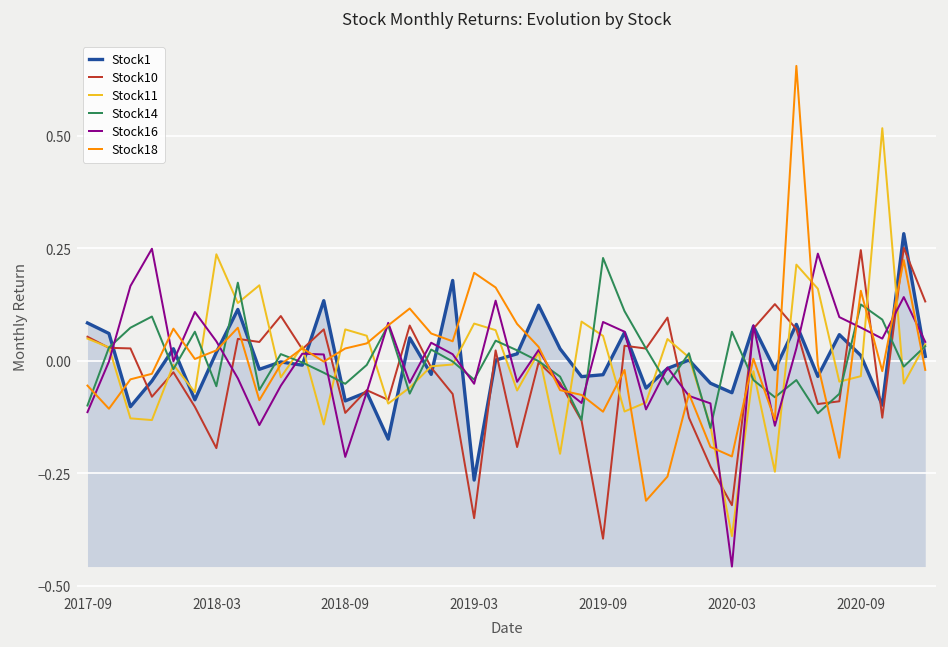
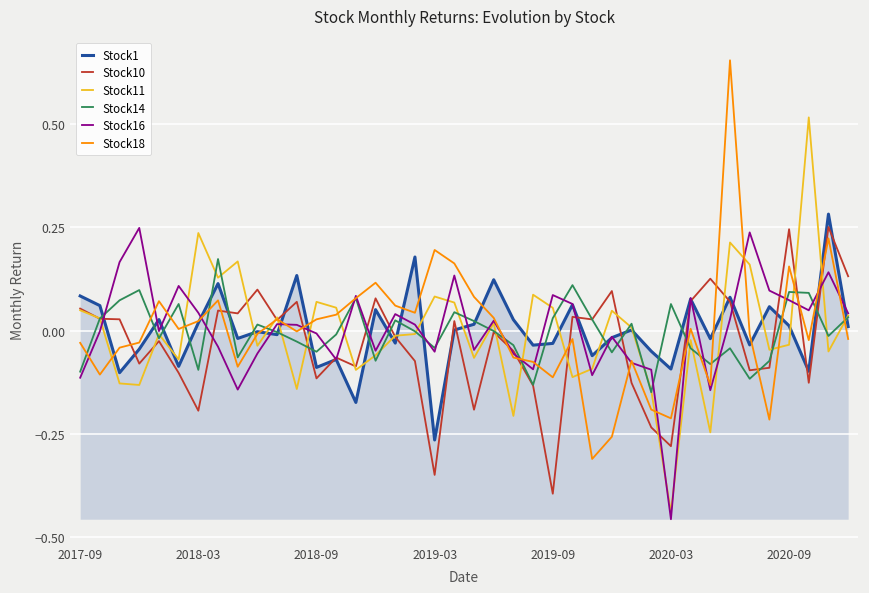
  {
    "Stock1": {
      "2017-09": 0.08,
      "2018-09": -0.09,
      "2019-03": -0.27,
      "2019-09": -0.03,
-     "2020-03": -0.07,
+     "2020-03": -0.09,
      "2020-09": 0.01
    },
    "Stock10": {
      "2018-03": -0.19,
      "2018-09": -0.12,
      "2019-03": -0.35,
      "2019-09": -0.40,
-     "2020-03": -0.32,
+     "2020-03": -0.28,
      "2020-09": 0.25
    },
    "Stock11": {
      "2018-03": 0.24,
      "2018-09": 0.07,
      "2019-03": 0.08,
      "2019-09": 0.06,
-     "2020-03": -0.39,
+     "2020-03": -0.44,
      "2020-09": -0.03
    },
    "Stock14": {
      "2017-09": -0.10,
-     "2018-03": -0.06,
+     "2018-03": -0.10,
      "2018-09": -0.05,
      "2019-03": -0.04,
-     "2019-09": 0.23,
+     "2019-09": 0.03,
      "2020-03": 0.06,
-     "2020-09": 0.13
+     "2020-09": 0.09
    },
    "Stock16": {
      "2017-09": -0.11,
      "2018-03": 0.04,
-     "2018-09": -0.21,
+     "2018-09": -0.01,
      "2019-03": -0.05,
      "2019-09": 0.09,
      "2020-03": -0.46,
      "2020-09": 0.07
    },
    "Stock18": {
-     "2017-09": -0.06,
+     "2017-09": -0.03,
      "2018-09": 0.03,
      "2019-03": 0.20,
      "2019-09": -0.11,
      "2020-03": -0.21,
      "2020-09": 0.16
    }
  }
